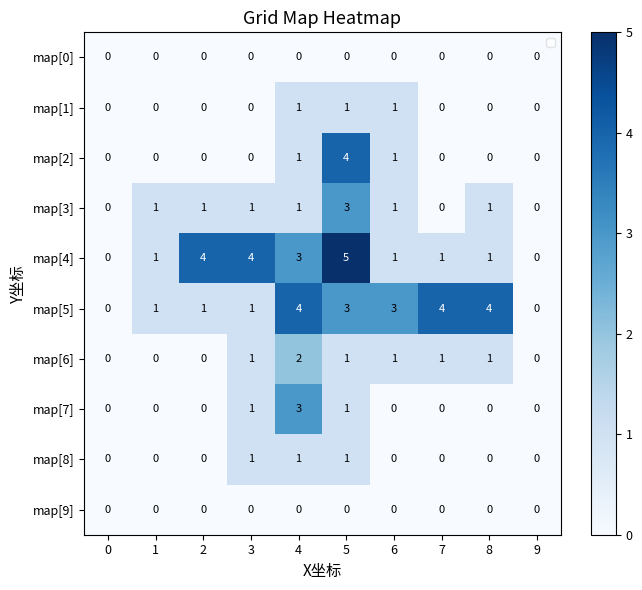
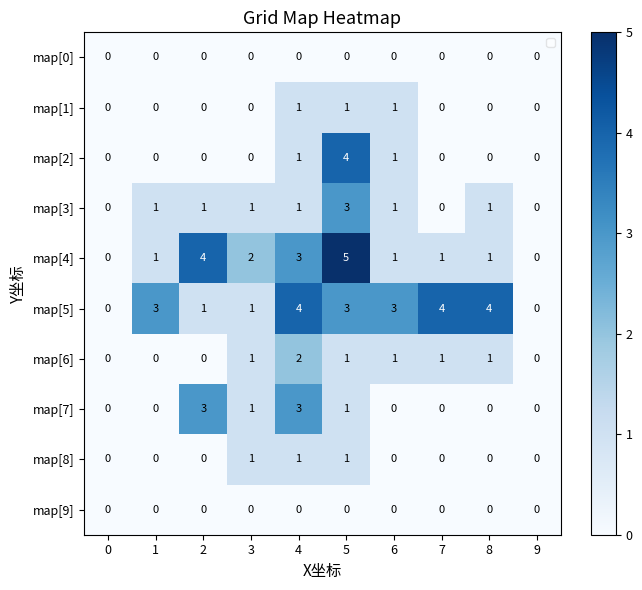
  {
    "map[0]": {
      "0": 0,
      "1": 0,
      "2": 0,
      "3": 0,
      "4": 0,
      "5": 0,
      "6": 0,
      "7": 0,
      "8": 0,
      "9": 0
    },
    "map[1]": {
      "0": 0,
      "1": 0,
      "2": 0,
      "3": 0,
      "4": 1,
      "5": 1,
      "6": 1,
      "7": 0,
      "8": 0,
      "9": 0
    },
    "map[2]": {
      "0": 0,
      "1": 0,
      "2": 0,
      "3": 0,
      "4": 1,
      "5": 4,
      "6": 1,
      "7": 0,
      "8": 0,
      "9": 0
    },
    "map[3]": {
      "0": 0,
      "1": 1,
      "2": 1,
      "3": 1,
      "4": 1,
      "5": 3,
      "6": 1,
      "7": 0,
      "8": 1,
      "9": 0
    },
    "map[4]": {
      "0": 0,
      "1": 1,
      "2": 4,
-     "3": 4,
+     "3": 2,
      "4": 3,
      "5": 5,
      "6": 1,
      "7": 1,
      "8": 1,
      "9": 0
    },
    "map[5]": {
      "0": 0,
-     "1": 1,
+     "1": 3,
      "2": 1,
      "3": 1,
      "4": 4,
      "5": 3,
      "6": 3,
      "7": 4,
      "8": 4,
      "9": 0
    },
    "map[6]": {
      "0": 0,
      "1": 0,
      "2": 0,
      "3": 1,
      "4": 2,
      "5": 1,
      "6": 1,
      "7": 1,
      "8": 1,
      "9": 0
    },
    "map[7]": {
      "0": 0,
      "1": 0,
-     "2": 0,
+     "2": 3,
      "3": 1,
      "4": 3,
      "5": 1,
      "6": 0,
      "7": 0,
      "8": 0,
      "9": 0
    },
    "map[8]": {
      "0": 0,
      "1": 0,
      "2": 0,
      "3": 1,
      "4": 1,
      "5": 1,
      "6": 0,
      "7": 0,
      "8": 0,
      "9": 0
    },
    "map[9]": {
      "0": 0,
      "1": 0,
      "2": 0,
      "3": 0,
      "4": 0,
      "5": 0,
      "6": 0,
      "7": 0,
      "8": 0,
      "9": 0
    }
  }
